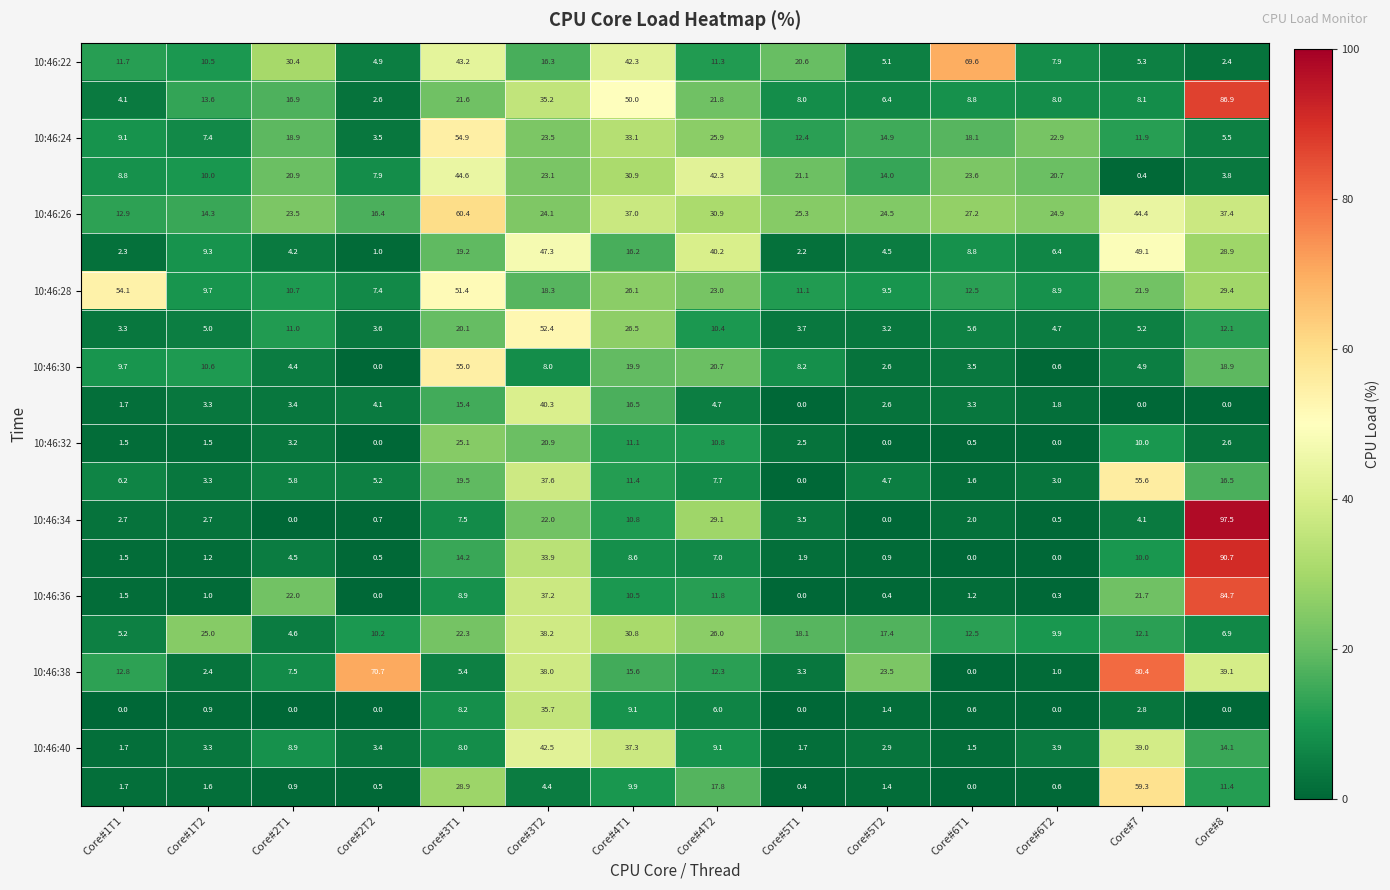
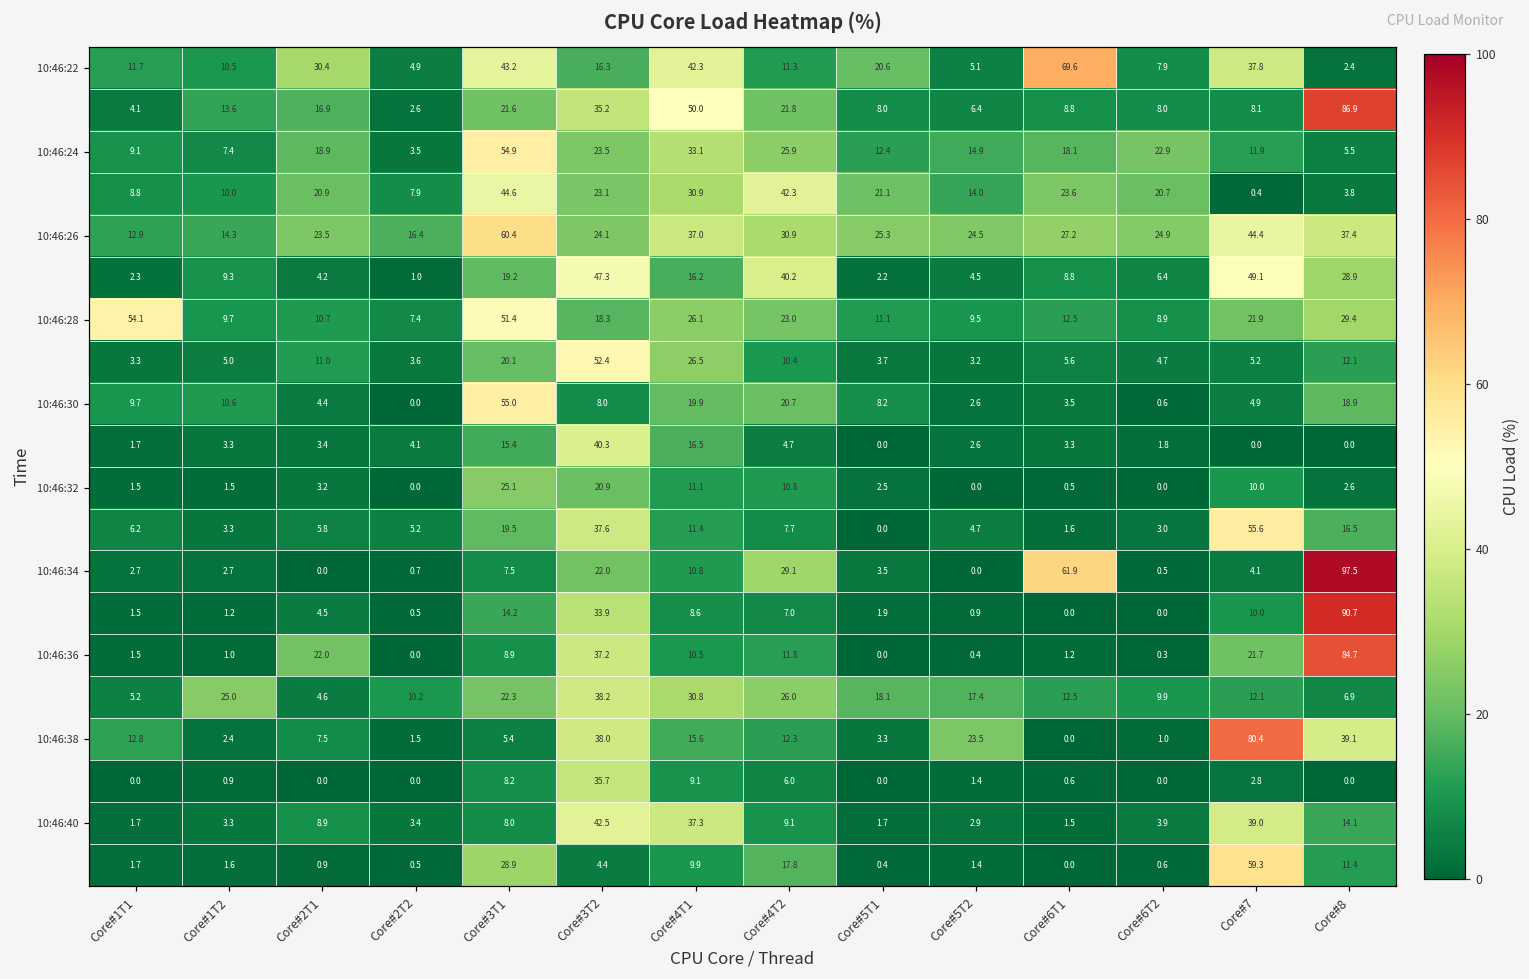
  {
    "10:46:22": {
      "Core#1T1": 11.7,
      "Core#1T2": 10.5,
      "Core#2T1": 30.4,
      "Core#2T2": 4.9,
      "Core#3T1": 43.2,
      "Core#3T2": 16.3,
      "Core#4T1": 42.3,
      "Core#4T2": 11.3,
      "Core#5T1": 20.6,
      "Core#5T2": 5.1,
      "Core#6T1": 69.6,
      "Core#6T2": 7.9,
-     "Core#7": 5.3,
+     "Core#7": 37.8,
      "Core#8": 2.4
    },
    "10:46:24": {
      "Core#1T1": 9.1,
      "Core#1T2": 7.4,
      "Core#2T1": 18.9,
      "Core#2T2": 3.5,
      "Core#3T1": 54.9,
      "Core#3T2": 23.5,
      "Core#4T1": 33.1,
      "Core#4T2": 25.9,
      "Core#5T1": 12.4,
      "Core#5T2": 14.9,
      "Core#6T1": 18.1,
      "Core#6T2": 22.9,
      "Core#7": 11.9,
      "Core#8": 5.5
    },
    "10:46:26": {
      "Core#1T1": 12.9,
      "Core#1T2": 14.3,
      "Core#2T1": 23.5,
      "Core#2T2": 16.4,
      "Core#3T1": 60.4,
      "Core#3T2": 24.1,
      "Core#4T1": 37.0,
      "Core#4T2": 30.9,
      "Core#5T1": 25.3,
      "Core#5T2": 24.5,
      "Core#6T1": 27.2,
      "Core#6T2": 24.9,
      "Core#7": 44.4,
      "Core#8": 37.4
    },
    "10:46:28": {
      "Core#1T1": 54.1,
      "Core#1T2": 9.7,
      "Core#2T1": 10.7,
      "Core#2T2": 7.4,
      "Core#3T1": 51.4,
      "Core#3T2": 18.3,
      "Core#4T1": 26.1,
      "Core#4T2": 23.0,
      "Core#5T1": 11.1,
      "Core#5T2": 9.5,
      "Core#6T1": 12.5,
      "Core#6T2": 8.9,
      "Core#7": 21.9,
      "Core#8": 29.4
    },
    "10:46:30": {
      "Core#1T1": 9.7,
      "Core#1T2": 10.6,
      "Core#2T1": 4.4,
      "Core#2T2": 0.0,
      "Core#3T1": 55.0,
      "Core#3T2": 8.0,
      "Core#4T1": 19.9,
      "Core#4T2": 20.7,
      "Core#5T1": 8.2,
      "Core#5T2": 2.6,
      "Core#6T1": 3.5,
      "Core#6T2": 0.6,
      "Core#7": 4.9,
      "Core#8": 18.9
    },
    "10:46:32": {
      "Core#1T1": 1.5,
      "Core#1T2": 1.5,
      "Core#2T1": 3.2,
      "Core#2T2": 0.0,
      "Core#3T1": 25.1,
      "Core#3T2": 20.9,
      "Core#4T1": 11.1,
      "Core#4T2": 10.8,
      "Core#5T1": 2.5,
      "Core#5T2": 0.0,
      "Core#6T1": 0.5,
      "Core#6T2": 0.0,
      "Core#7": 10.0,
      "Core#8": 2.6
    },
    "10:46:34": {
      "Core#1T1": 2.7,
      "Core#1T2": 2.7,
      "Core#2T1": 0.0,
      "Core#2T2": 0.7,
      "Core#3T1": 7.5,
      "Core#3T2": 22.0,
      "Core#4T1": 10.8,
      "Core#4T2": 29.1,
      "Core#5T1": 3.5,
      "Core#5T2": 0.0,
-     "Core#6T1": 2.0,
+     "Core#6T1": 61.9,
      "Core#6T2": 0.5,
      "Core#7": 4.1,
      "Core#8": 97.5
    },
    "10:46:36": {
      "Core#1T1": 1.5,
      "Core#1T2": 1.0,
      "Core#2T1": 22.0,
      "Core#2T2": 0.0,
      "Core#3T1": 8.9,
      "Core#3T2": 37.2,
      "Core#4T1": 10.5,
      "Core#4T2": 11.8,
      "Core#5T1": 0.0,
      "Core#5T2": 0.4,
      "Core#6T1": 1.2,
      "Core#6T2": 0.3,
      "Core#7": 21.7,
      "Core#8": 84.7
    },
    "10:46:38": {
      "Core#1T1": 12.8,
      "Core#1T2": 2.4,
      "Core#2T1": 7.5,
-     "Core#2T2": 70.7,
+     "Core#2T2": 1.5,
      "Core#3T1": 5.4,
      "Core#3T2": 38.0,
      "Core#4T1": 15.6,
      "Core#4T2": 12.3,
      "Core#5T1": 3.3,
      "Core#5T2": 23.5,
      "Core#6T1": 0.0,
      "Core#6T2": 1.0,
      "Core#7": 80.4,
      "Core#8": 39.1
    },
    "10:46:40": {
      "Core#1T1": 1.7,
      "Core#1T2": 3.3,
      "Core#2T1": 8.9,
      "Core#2T2": 3.4,
      "Core#3T1": 8.0,
      "Core#3T2": 42.5,
      "Core#4T1": 37.3,
      "Core#4T2": 9.1,
      "Core#5T1": 1.7,
      "Core#5T2": 2.9,
      "Core#6T1": 1.5,
      "Core#6T2": 3.9,
      "Core#7": 39.0,
      "Core#8": 14.1
    }
  }
